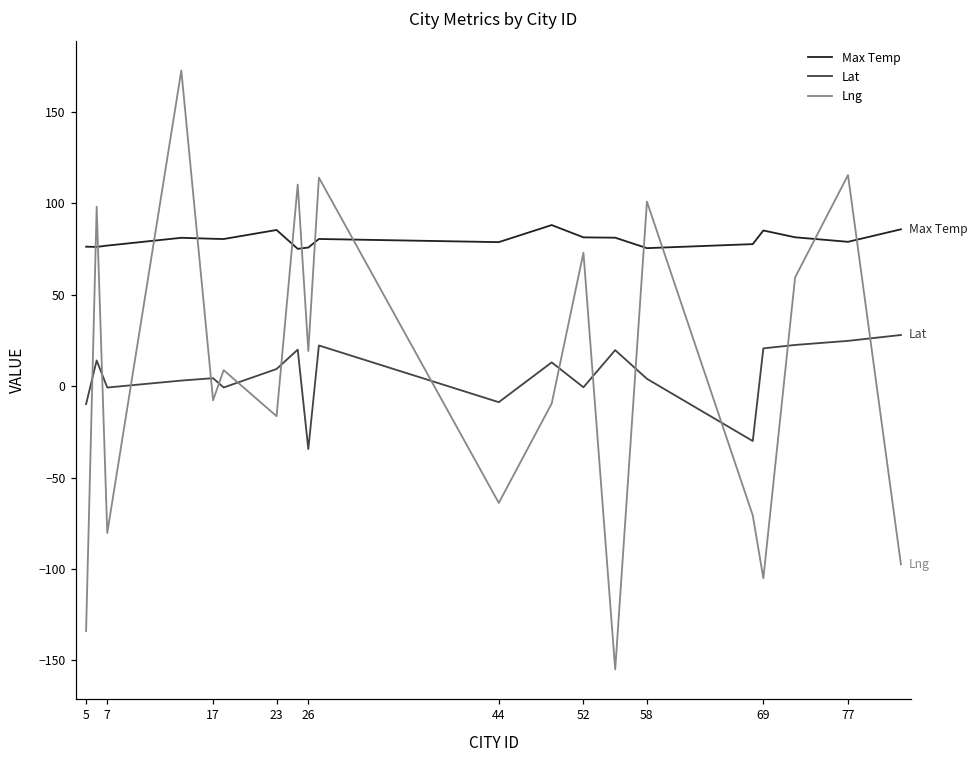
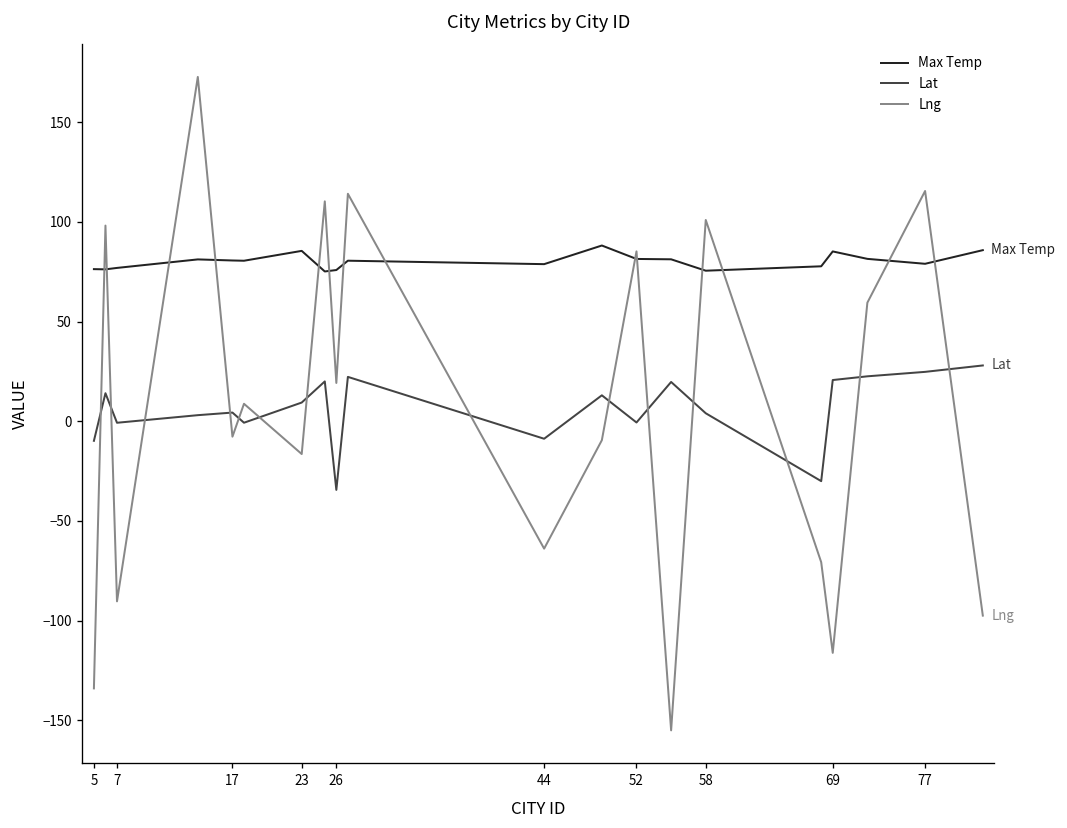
  {
    "Lng": {
      "5": -134,
-     "7": -80,
+     "7": -90,
      "17": -8,
      "23": -16,
      "26": 19,
      "44": -64,
-     "52": 73,
+     "52": 85,
      "58": 101,
-     "69": -105,
+     "69": -116,
      "77": 116
    }
  }
